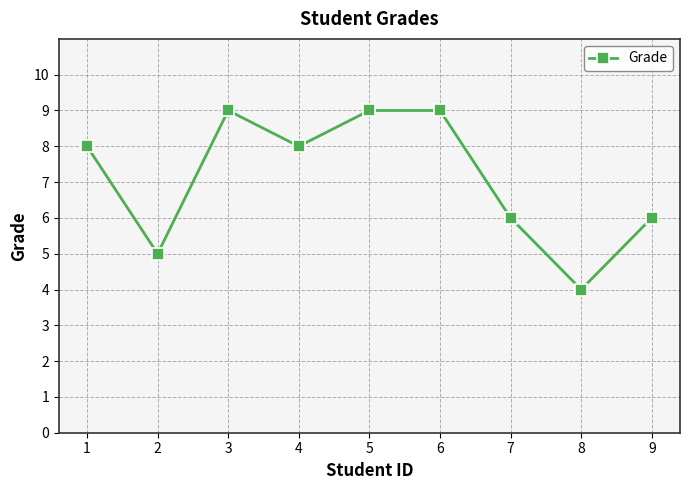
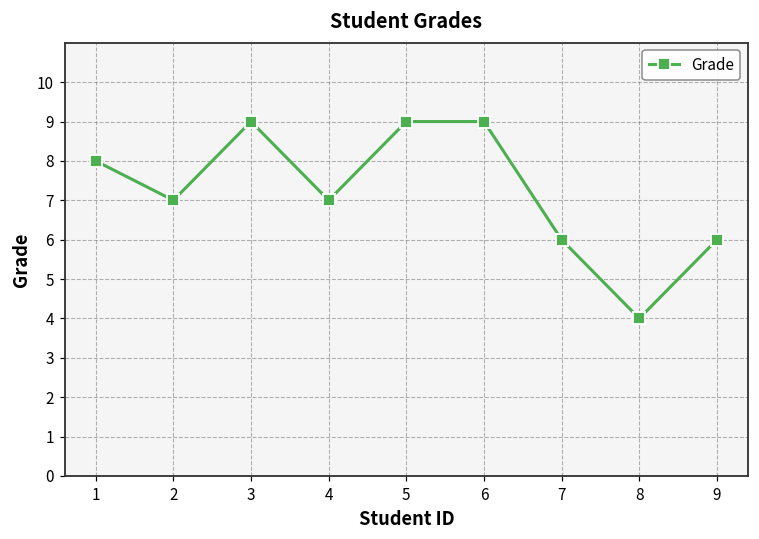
  {
    "1": 8,
-   "2": 5,
+   "2": 7,
    "3": 9,
-   "4": 8,
+   "4": 7,
    "5": 9,
    "6": 9,
    "7": 6,
    "8": 4,
    "9": 6
  }
